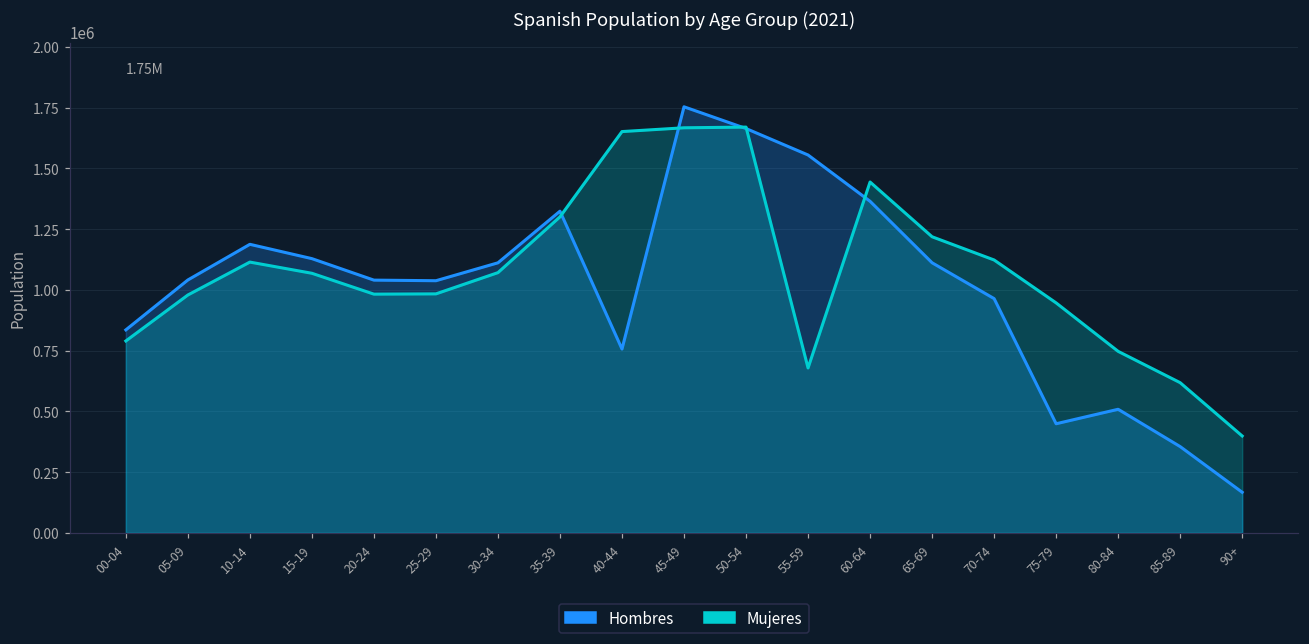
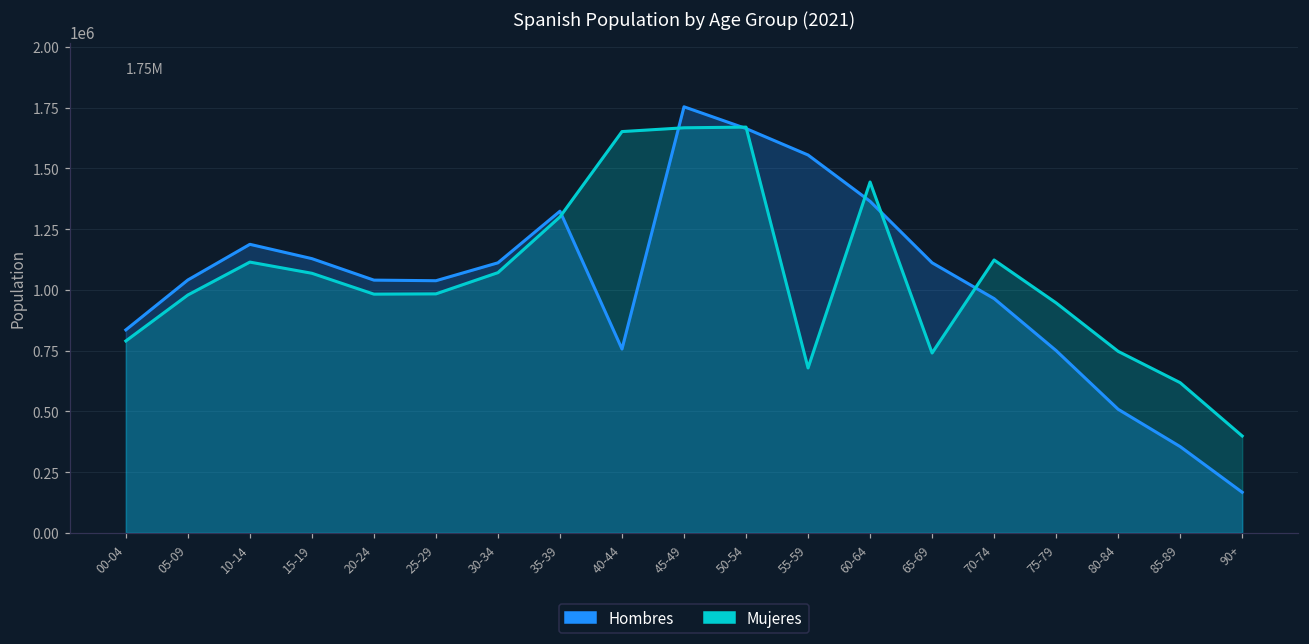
  {
    "Hombres": {
      "00-04": 840000,
      "05-09": 1040000,
      "10-14": 1190000,
      "15-19": 1130000,
      "20-24": 1040000,
      "25-29": 1040000,
      "30-34": 1110000,
      "35-39": 1320000,
      "40-44": 760000,
      "45-49": 1750000,
      "55-59": 1560000,
      "60-64": 1360000,
      "65-69": 1110000,
      "70-74": 960000,
-     "75-79": 450000,
+     "75-79": 750000,
      "80-84": 510000,
      "85-89": 360000,
      "90+": 170000
    },
    "Mujeres": {
      "00-04": 790000,
      "05-09": 980000,
      "10-14": 1110000,
      "15-19": 1070000,
      "20-24": 980000,
      "25-29": 980000,
      "30-34": 1070000,
      "35-39": 1300000,
      "40-44": 1650000,
      "45-49": 1670000,
      "55-59": 680000,
      "60-64": 1440000,
-     "65-69": 1220000,
+     "65-69": 740000,
      "70-74": 1120000,
      "75-79": 950000,
      "80-84": 750000,
      "85-89": 620000,
      "90+": 400000
    }
  }
